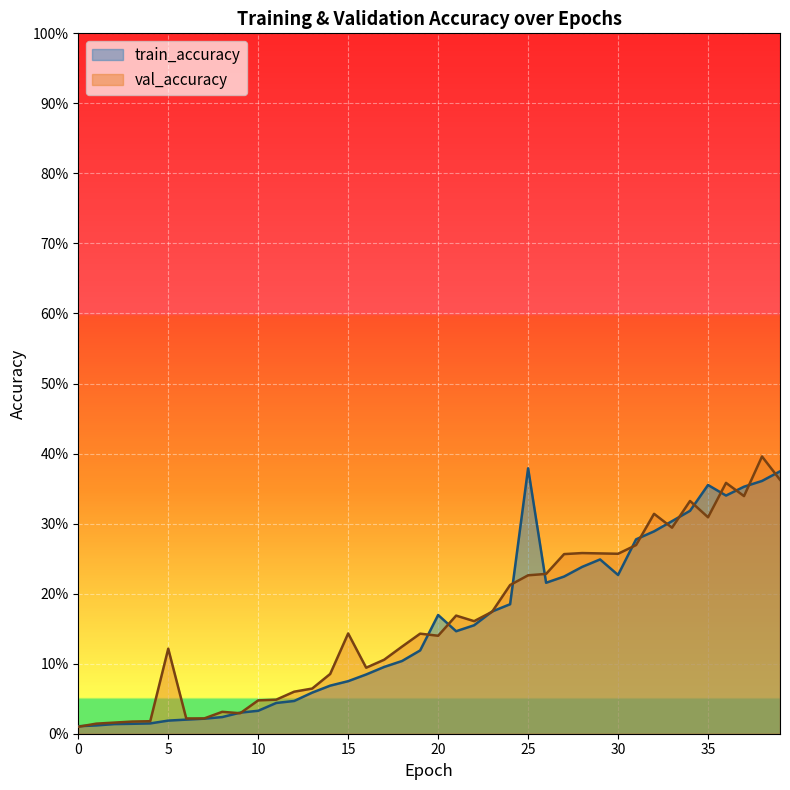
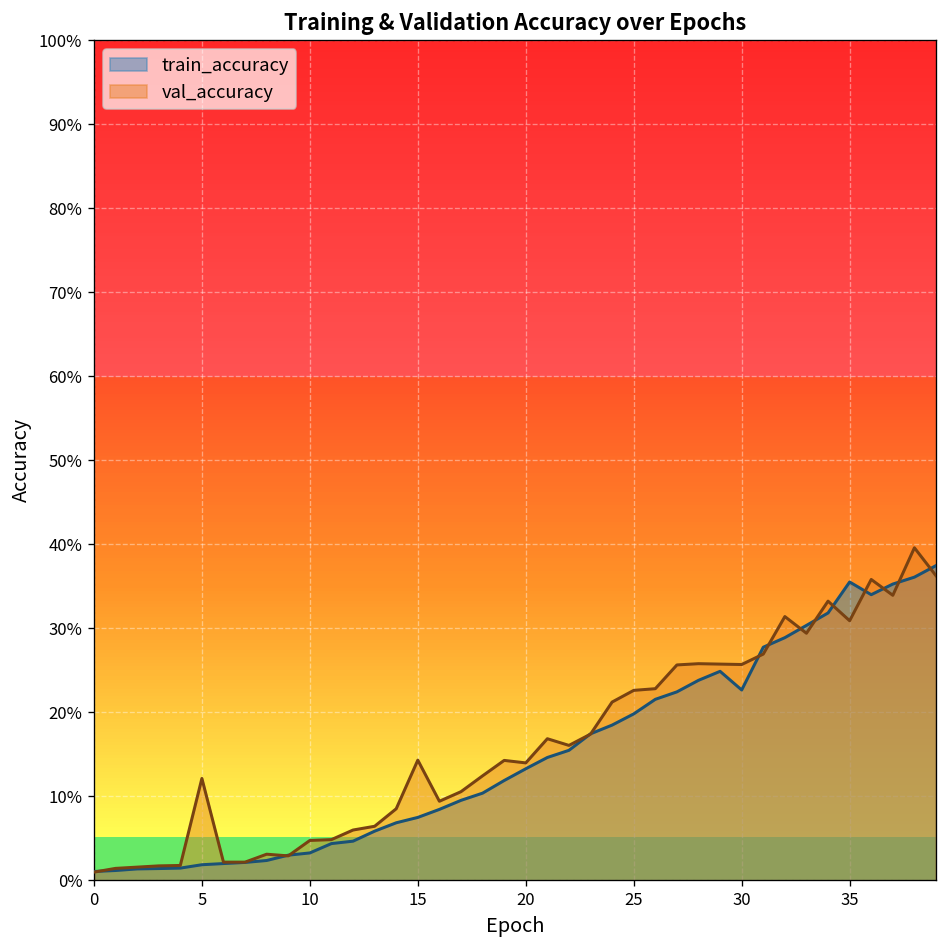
  {
    "train_accuracy": {
      "5": "2%",
      "10": "3%",
      "15": "8%",
-     "20": "17%",
-     "25": "38%",
+     "20": "13%",
+     "25": "20%",
      "30": "23%",
      "35": "36%"
    },
    "val_accuracy": {
      "5": "12%",
      "10": "5%",
      "15": "14%",
      "20": "14%",
      "25": "23%",
      "30": "26%",
      "35": "31%"
    }
  }
